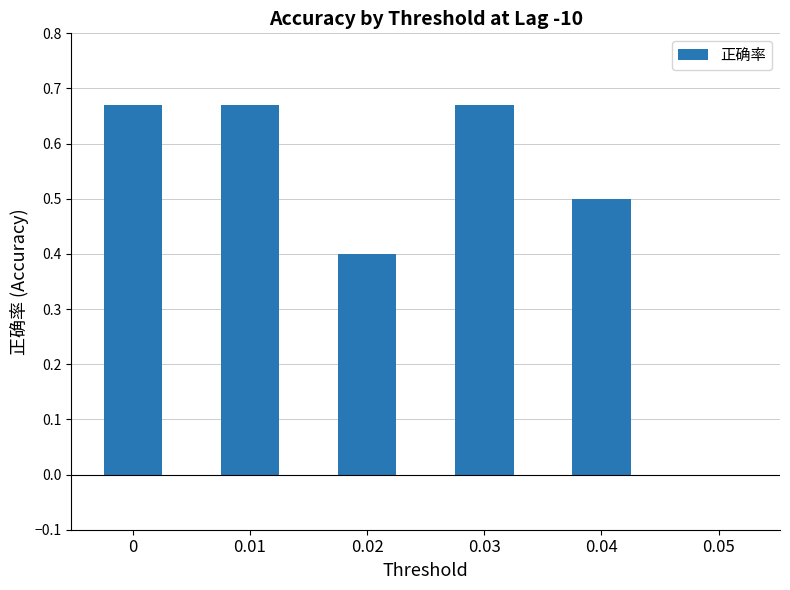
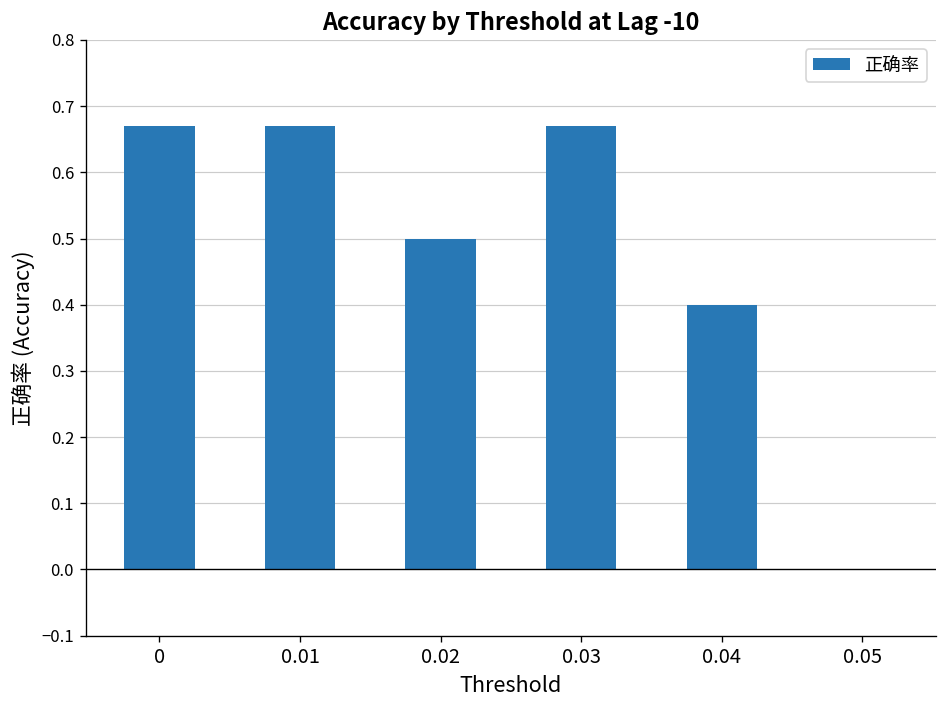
  {
    "0": 0.67,
    "0.01": 0.67,
-   "0.02": 0.4,
+   "0.02": 0.5,
    "0.03": 0.67,
-   "0.04": 0.5,
+   "0.04": 0.4,
    "0.05": 0.0
  }
